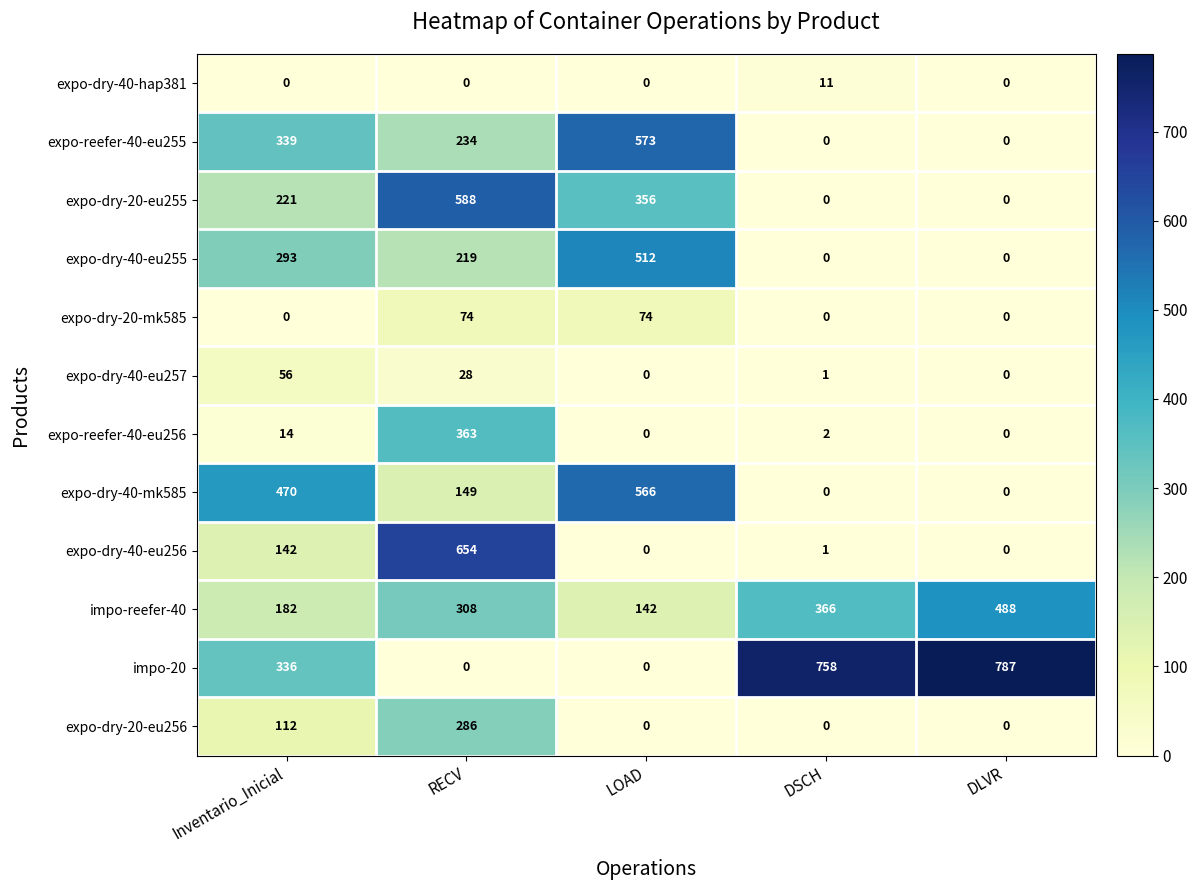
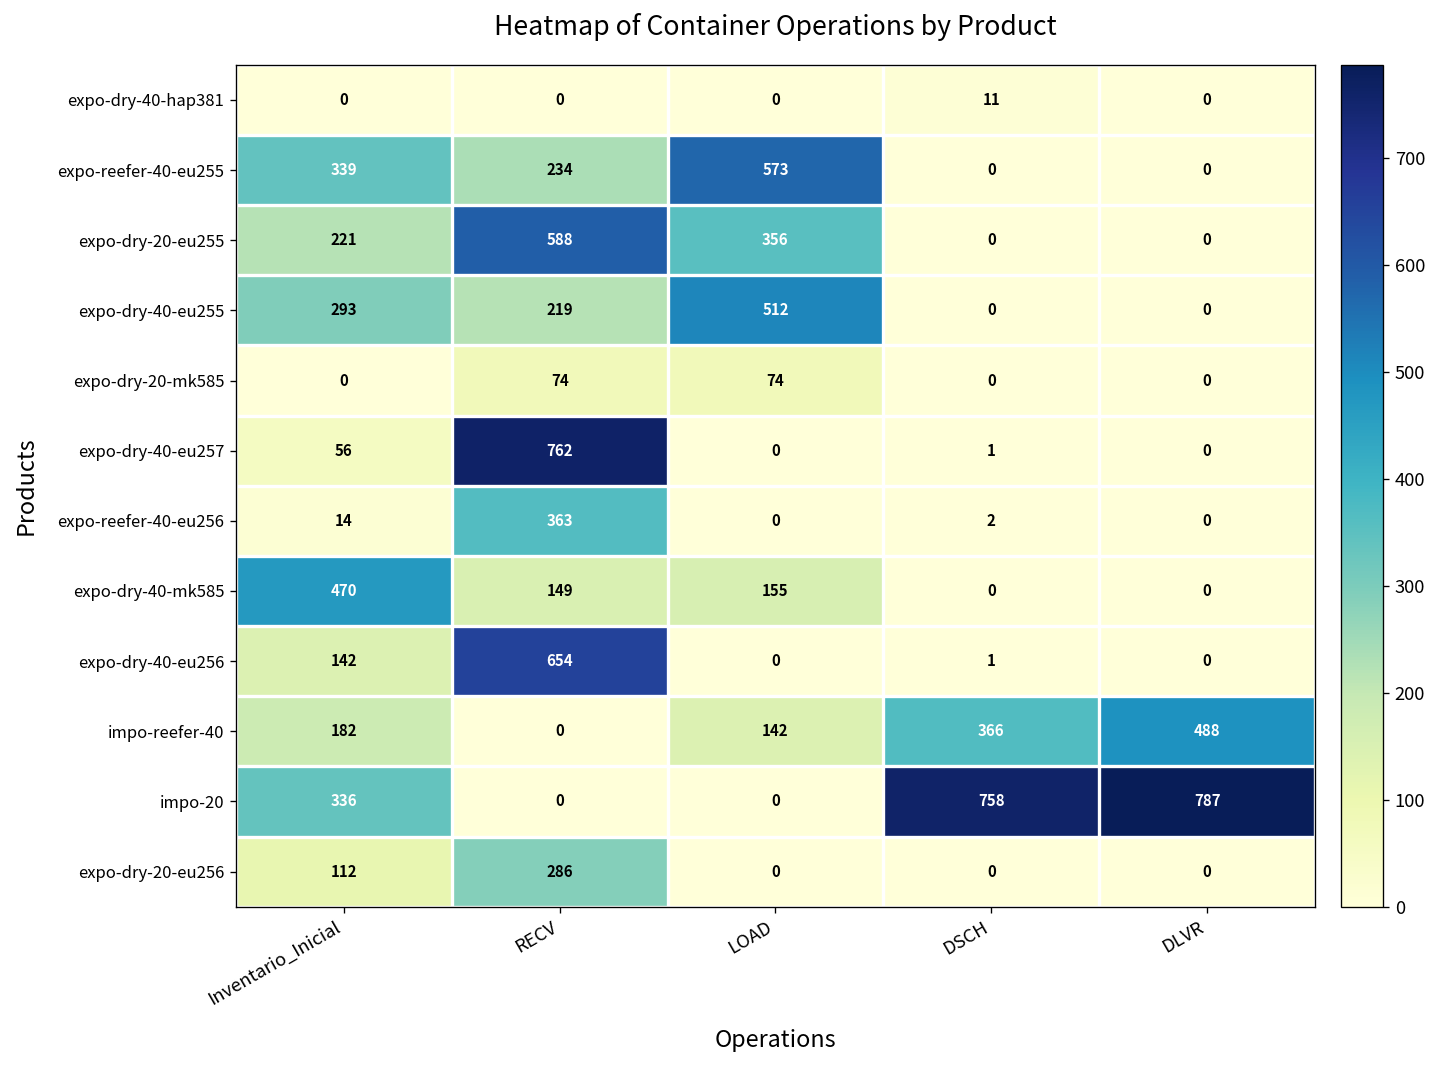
  {
    "expo-dry-40-hap381": {
      "Inventario_Inicial": 0,
      "RECV": 0,
      "LOAD": 0,
      "DSCH": 11,
      "DLVR": 0
    },
    "expo-reefer-40-eu255": {
      "Inventario_Inicial": 339,
      "RECV": 234,
      "LOAD": 573,
      "DSCH": 0,
      "DLVR": 0
    },
    "expo-dry-20-eu255": {
      "Inventario_Inicial": 221,
      "RECV": 588,
      "LOAD": 356,
      "DSCH": 0,
      "DLVR": 0
    },
    "expo-dry-40-eu255": {
      "Inventario_Inicial": 293,
      "RECV": 219,
      "LOAD": 512,
      "DSCH": 0,
      "DLVR": 0
    },
    "expo-dry-20-mk585": {
      "Inventario_Inicial": 0,
      "RECV": 74,
      "LOAD": 74,
      "DSCH": 0,
      "DLVR": 0
    },
    "expo-dry-40-eu257": {
      "Inventario_Inicial": 56,
-     "RECV": 28,
+     "RECV": 762,
      "LOAD": 0,
      "DSCH": 1,
      "DLVR": 0
    },
    "expo-reefer-40-eu256": {
      "Inventario_Inicial": 14,
      "RECV": 363,
      "LOAD": 0,
      "DSCH": 2,
      "DLVR": 0
    },
    "expo-dry-40-mk585": {
      "Inventario_Inicial": 470,
      "RECV": 149,
-     "LOAD": 566,
+     "LOAD": 155,
      "DSCH": 0,
      "DLVR": 0
    },
    "expo-dry-40-eu256": {
      "Inventario_Inicial": 142,
      "RECV": 654,
      "LOAD": 0,
      "DSCH": 1,
      "DLVR": 0
    },
    "impo-reefer-40": {
      "Inventario_Inicial": 182,
-     "RECV": 308,
+     "RECV": 0,
      "LOAD": 142,
      "DSCH": 366,
      "DLVR": 488
    },
    "impo-20": {
      "Inventario_Inicial": 336,
      "RECV": 0,
      "LOAD": 0,
      "DSCH": 758,
      "DLVR": 787
    },
    "expo-dry-20-eu256": {
      "Inventario_Inicial": 112,
      "RECV": 286,
      "LOAD": 0,
      "DSCH": 0,
      "DLVR": 0
    }
  }
